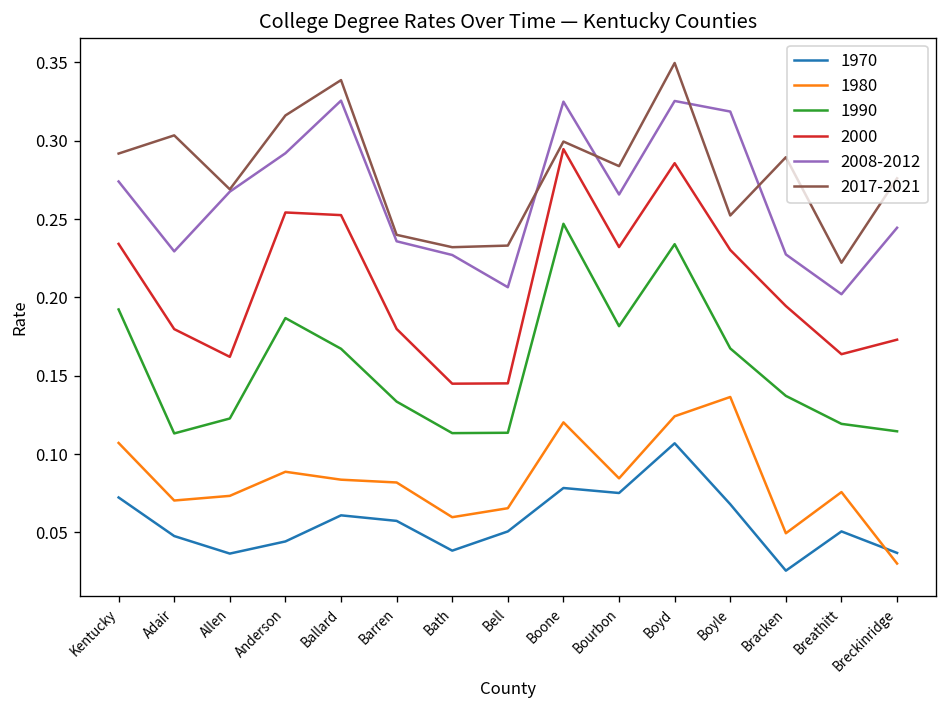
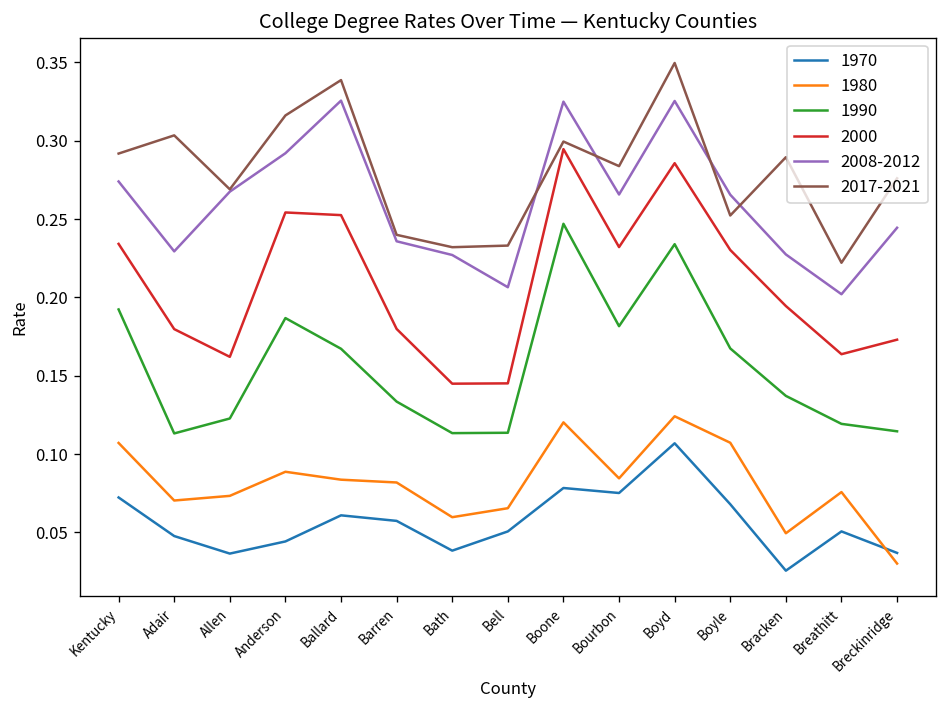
  {
    "1970": {
      "Kentucky": 0.072,
      "Adair": 0.048,
      "Allen": 0.037,
      "Anderson": 0.044,
      "Ballard": 0.061,
      "Barren": 0.057,
      "Bath": 0.038,
      "Bell": 0.051,
      "Boone": 0.078,
      "Bourbon": 0.075,
      "Boyd": 0.107,
      "Boyle": 0.068,
      "Bracken": 0.026,
      "Breathitt": 0.051,
      "Breckinridge": 0.037
    },
    "1980": {
      "Kentucky": 0.107,
      "Adair": 0.070,
      "Allen": 0.073,
      "Anderson": 0.089,
      "Ballard": 0.084,
      "Barren": 0.082,
      "Bath": 0.060,
      "Bell": 0.065,
      "Boone": 0.120,
      "Bourbon": 0.085,
      "Boyd": 0.124,
-     "Boyle": 0.136,
+     "Boyle": 0.107,
      "Bracken": 0.049,
      "Breathitt": 0.076,
      "Breckinridge": 0.030
    },
    "1990": {
      "Kentucky": 0.192,
      "Adair": 0.113,
      "Allen": 0.123,
      "Anderson": 0.187,
      "Ballard": 0.167,
      "Barren": 0.134,
      "Bath": 0.113,
      "Bell": 0.114,
      "Boone": 0.247,
      "Bourbon": 0.182,
      "Boyd": 0.234,
      "Boyle": 0.167,
      "Bracken": 0.137,
      "Breathitt": 0.119,
      "Breckinridge": 0.115
    },
    "2000": {
      "Kentucky": 0.234,
      "Adair": 0.180,
      "Allen": 0.162,
      "Anderson": 0.254,
      "Ballard": 0.253,
      "Barren": 0.180,
      "Bath": 0.145,
      "Bell": 0.145,
      "Boone": 0.295,
      "Bourbon": 0.232,
      "Boyd": 0.286,
      "Boyle": 0.230,
      "Bracken": 0.195,
      "Breathitt": 0.164,
      "Breckinridge": 0.173
    },
    "2008-2012": {
      "Kentucky": 0.274,
      "Adair": 0.229,
      "Anderson": 0.292,
      "Ballard": 0.326,
      "Barren": 0.236,
      "Bath": 0.227,
      "Bell": 0.207,
      "Boone": 0.325,
      "Bourbon": 0.266,
      "Boyd": 0.325,
-     "Boyle": 0.319,
+     "Boyle": 0.266,
      "Bracken": 0.227,
      "Breathitt": 0.202,
      "Breckinridge": 0.244
    },
    "2017-2021": {
      "Kentucky": 0.292,
      "Adair": 0.303,
      "Anderson": 0.316,
      "Ballard": 0.339,
      "Barren": 0.240,
      "Bath": 0.232,
      "Bell": 0.233,
      "Boone": 0.299,
      "Bourbon": 0.284,
      "Boyd": 0.350,
      "Boyle": 0.252,
      "Bracken": 0.289,
      "Breathitt": 0.222
    }
  }
